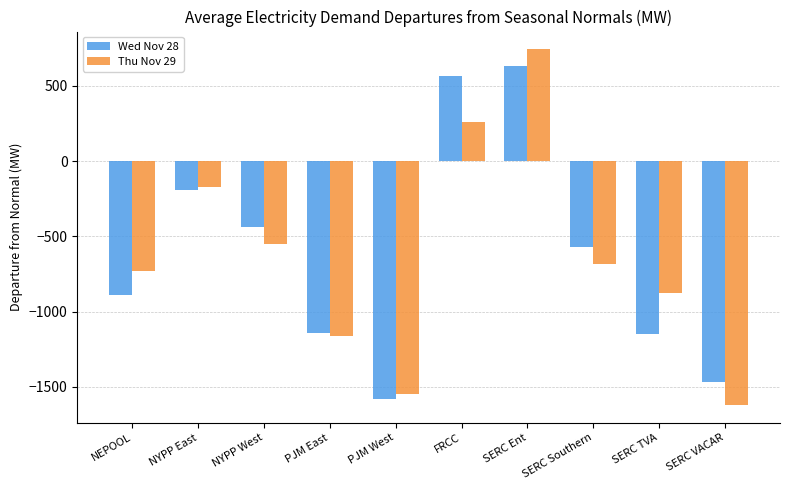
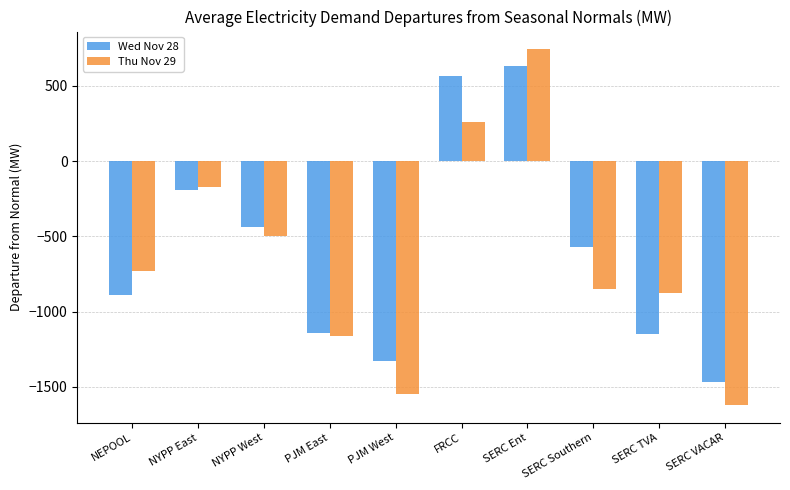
  {
    "Wed Nov 28": {
      "NEPOOL": -890,
      "NYPP East": -190,
      "NYPP West": -440,
      "PJM East": -1140,
-     "PJM West": -1580,
+     "PJM West": -1330,
      "FRCC": 570,
      "SERC Ent": 640,
      "SERC Southern": -570,
      "SERC TVA": -1150,
      "SERC VACAR": -1470
    },
    "Thu Nov 29": {
      "NEPOOL": -730,
      "NYPP East": -170,
-     "NYPP West": -550,
+     "NYPP West": -500,
      "PJM East": -1160,
      "PJM West": -1550,
      "FRCC": 260,
      "SERC Ent": 740,
-     "SERC Southern": -680,
+     "SERC Southern": -850,
      "SERC TVA": -880,
      "SERC VACAR": -1620
    }
  }
